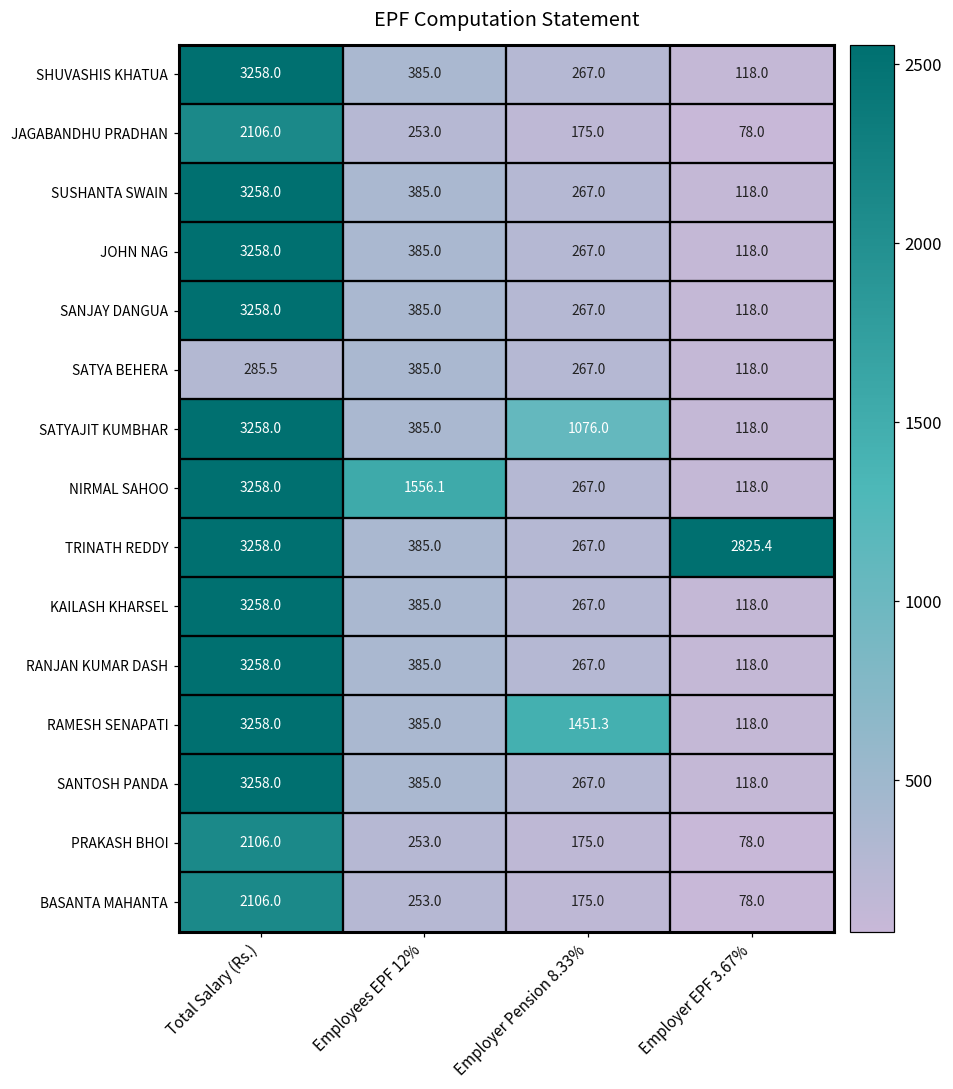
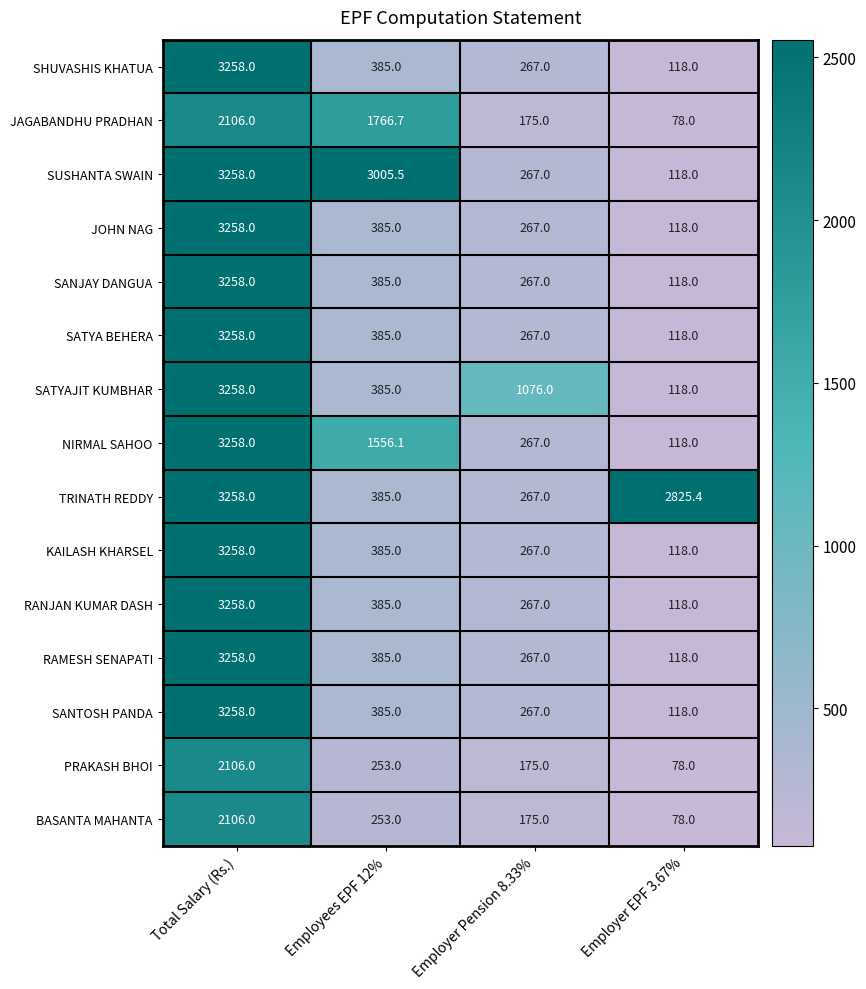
  {
    "SHUVASHIS KHATUA": {
      "Total Salary (Rs.)": 3258.0,
      "Employees EPF 12%": 385.0,
      "Employer Pension 8.33%": 267.0,
      "Employer EPF 3.67%": 118.0
    },
    "JAGABANDHU PRADHAN": {
      "Total Salary (Rs.)": 2106.0,
-     "Employees EPF 12%": 253.0,
+     "Employees EPF 12%": 1766.7,
      "Employer Pension 8.33%": 175.0,
      "Employer EPF 3.67%": 78.0
    },
    "SUSHANTA SWAIN": {
      "Total Salary (Rs.)": 3258.0,
-     "Employees EPF 12%": 385.0,
+     "Employees EPF 12%": 3005.5,
      "Employer Pension 8.33%": 267.0,
      "Employer EPF 3.67%": 118.0
    },
    "JOHN NAG": {
      "Total Salary (Rs.)": 3258.0,
      "Employees EPF 12%": 385.0,
      "Employer Pension 8.33%": 267.0,
      "Employer EPF 3.67%": 118.0
    },
    "SANJAY DANGUA": {
      "Total Salary (Rs.)": 3258.0,
      "Employees EPF 12%": 385.0,
      "Employer Pension 8.33%": 267.0,
      "Employer EPF 3.67%": 118.0
    },
    "SATYA BEHERA": {
-     "Total Salary (Rs.)": 285.5,
+     "Total Salary (Rs.)": 3258.0,
      "Employees EPF 12%": 385.0,
      "Employer Pension 8.33%": 267.0,
      "Employer EPF 3.67%": 118.0
    },
    "SATYAJIT KUMBHAR": {
      "Total Salary (Rs.)": 3258.0,
      "Employees EPF 12%": 385.0,
      "Employer Pension 8.33%": 1076.0,
      "Employer EPF 3.67%": 118.0
    },
    "NIRMAL SAHOO": {
      "Total Salary (Rs.)": 3258.0,
      "Employees EPF 12%": 1556.1,
      "Employer Pension 8.33%": 267.0,
      "Employer EPF 3.67%": 118.0
    },
    "TRINATH REDDY": {
      "Total Salary (Rs.)": 3258.0,
      "Employees EPF 12%": 385.0,
      "Employer Pension 8.33%": 267.0,
      "Employer EPF 3.67%": 2825.4
    },
    "KAILASH KHARSEL": {
      "Total Salary (Rs.)": 3258.0,
      "Employees EPF 12%": 385.0,
      "Employer Pension 8.33%": 267.0,
      "Employer EPF 3.67%": 118.0
    },
    "RANJAN KUMAR DASH": {
      "Total Salary (Rs.)": 3258.0,
      "Employees EPF 12%": 385.0,
      "Employer Pension 8.33%": 267.0,
      "Employer EPF 3.67%": 118.0
    },
    "RAMESH SENAPATI": {
      "Total Salary (Rs.)": 3258.0,
      "Employees EPF 12%": 385.0,
-     "Employer Pension 8.33%": 1451.3,
+     "Employer Pension 8.33%": 267.0,
      "Employer EPF 3.67%": 118.0
    },
    "SANTOSH PANDA": {
      "Total Salary (Rs.)": 3258.0,
      "Employees EPF 12%": 385.0,
      "Employer Pension 8.33%": 267.0,
      "Employer EPF 3.67%": 118.0
    },
    "PRAKASH BHOI": {
      "Total Salary (Rs.)": 2106.0,
      "Employees EPF 12%": 253.0,
      "Employer Pension 8.33%": 175.0,
      "Employer EPF 3.67%": 78.0
    },
    "BASANTA MAHANTA": {
      "Total Salary (Rs.)": 2106.0,
      "Employees EPF 12%": 253.0,
      "Employer Pension 8.33%": 175.0,
      "Employer EPF 3.67%": 78.0
    }
  }
